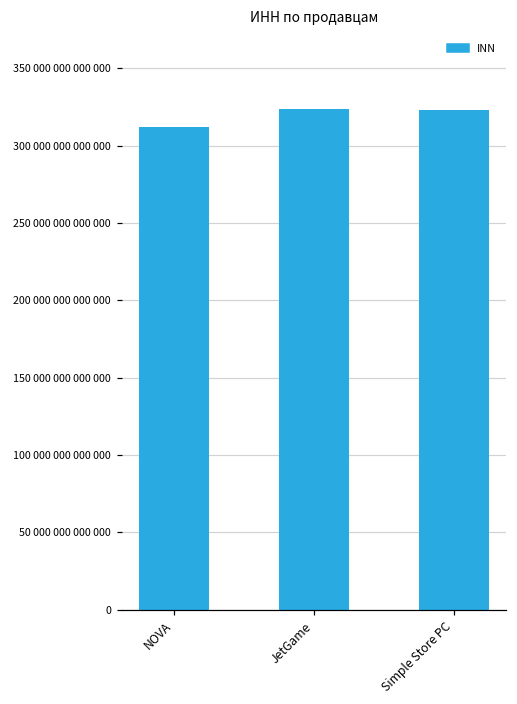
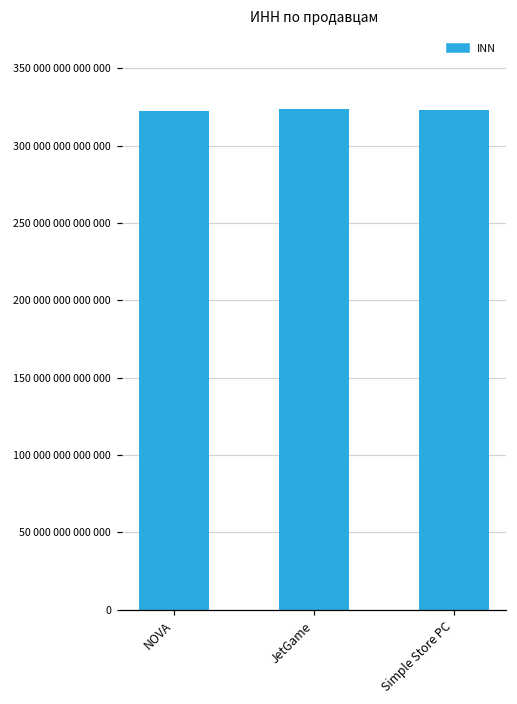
  {
-   "NOVA": 312000000000000,
+   "NOVA": 322000000000000,
    "JetGame": 324000000000000,
    "Simple Store PC": 323000000000000
  }
